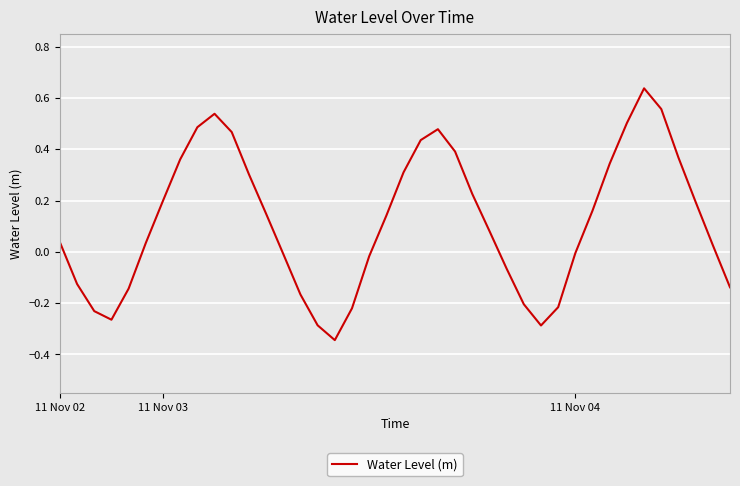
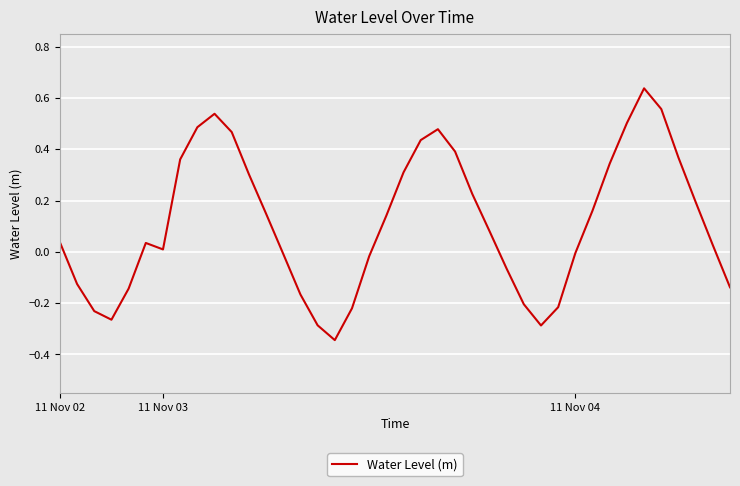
  {
    "11 Nov 02": 0.04,
-   "11 Nov 03": 0.20,
+   "11 Nov 03": 0.01,
    "11 Nov 04": 0.00
  }
